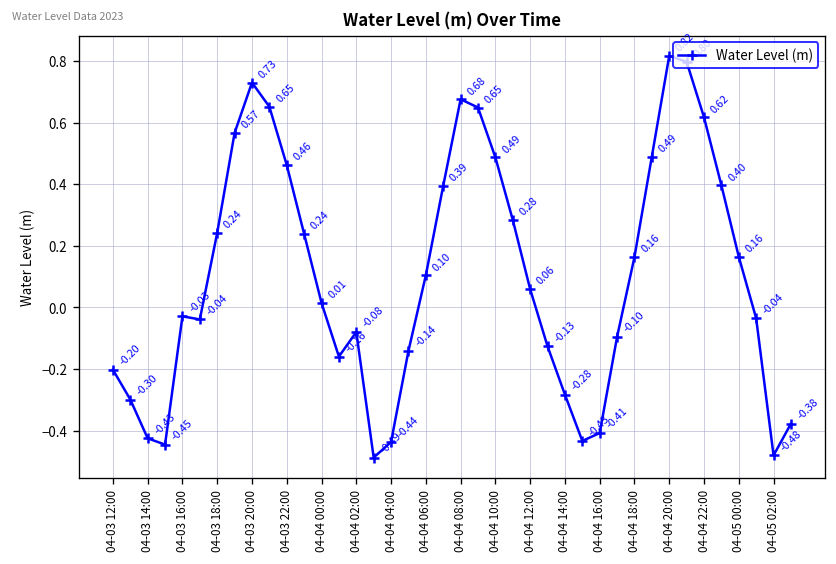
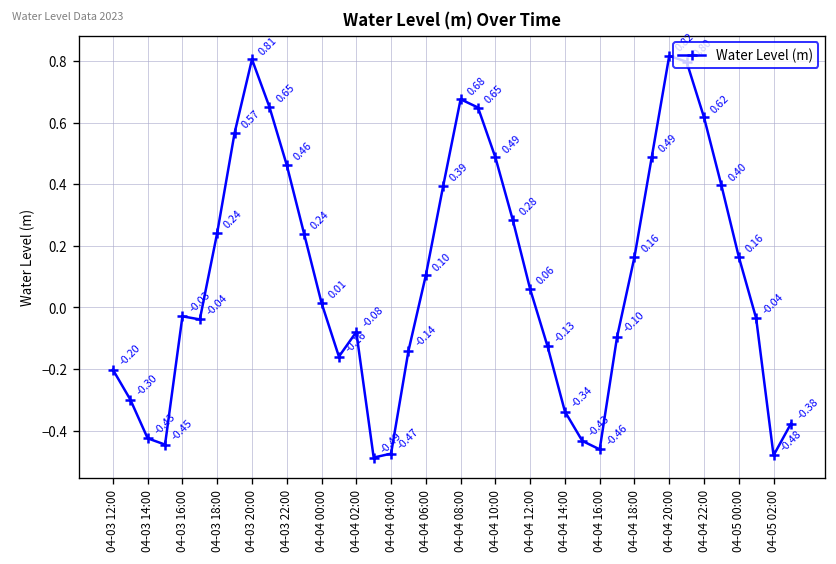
  {
    "04-03 12:00": -0.20,
    "04-03 18:00": 0.24,
-   "04-03 20:00": 0.73,
+   "04-03 20:00": 0.81,
    "04-03 22:00": 0.46,
    "04-04 00:00": 0.01,
    "04-04 02:00": -0.08,
-   "04-04 04:00": -0.44,
+   "04-04 04:00": -0.47,
    "04-04 06:00": 0.10,
    "04-04 08:00": 0.68,
    "04-04 10:00": 0.49,
    "04-04 12:00": 0.06,
-   "04-04 14:00": -0.28,
-   "04-04 16:00": -0.41,
+   "04-04 14:00": -0.34,
+   "04-04 16:00": -0.46,
    "04-04 18:00": 0.16,
    "04-04 22:00": 0.62,
    "04-05 00:00": 0.16,
    "04-05 02:00": -0.48
  }
